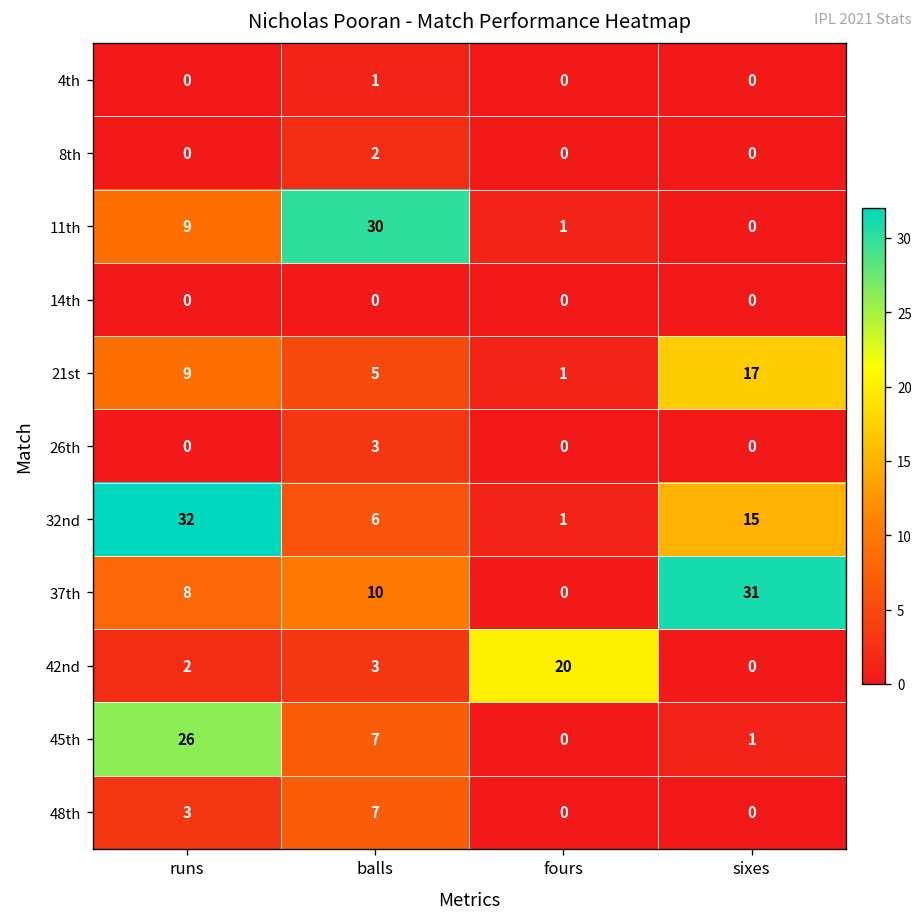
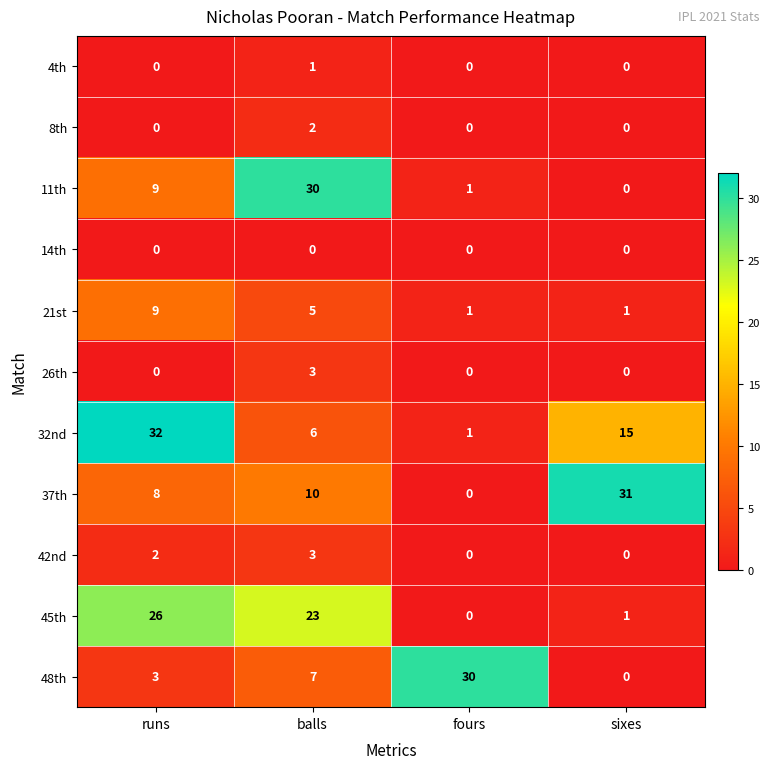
  {
    "4th": {
      "runs": 0,
      "balls": 1,
      "fours": 0,
      "sixes": 0
    },
    "8th": {
      "runs": 0,
      "balls": 2,
      "fours": 0,
      "sixes": 0
    },
    "11th": {
      "runs": 9,
      "balls": 30,
      "fours": 1,
      "sixes": 0
    },
    "14th": {
      "runs": 0,
      "balls": 0,
      "fours": 0,
      "sixes": 0
    },
    "21st": {
      "runs": 9,
      "balls": 5,
      "fours": 1,
-     "sixes": 17
+     "sixes": 1
    },
    "26th": {
      "runs": 0,
      "balls": 3,
      "fours": 0,
      "sixes": 0
    },
    "32nd": {
      "runs": 32,
      "balls": 6,
      "fours": 1,
      "sixes": 15
    },
    "37th": {
      "runs": 8,
      "balls": 10,
      "fours": 0,
      "sixes": 31
    },
    "42nd": {
      "runs": 2,
      "balls": 3,
-     "fours": 20,
+     "fours": 0,
      "sixes": 0
    },
    "45th": {
      "runs": 26,
-     "balls": 7,
+     "balls": 23,
      "fours": 0,
      "sixes": 1
    },
    "48th": {
      "runs": 3,
      "balls": 7,
-     "fours": 0,
+     "fours": 30,
      "sixes": 0
    }
  }
